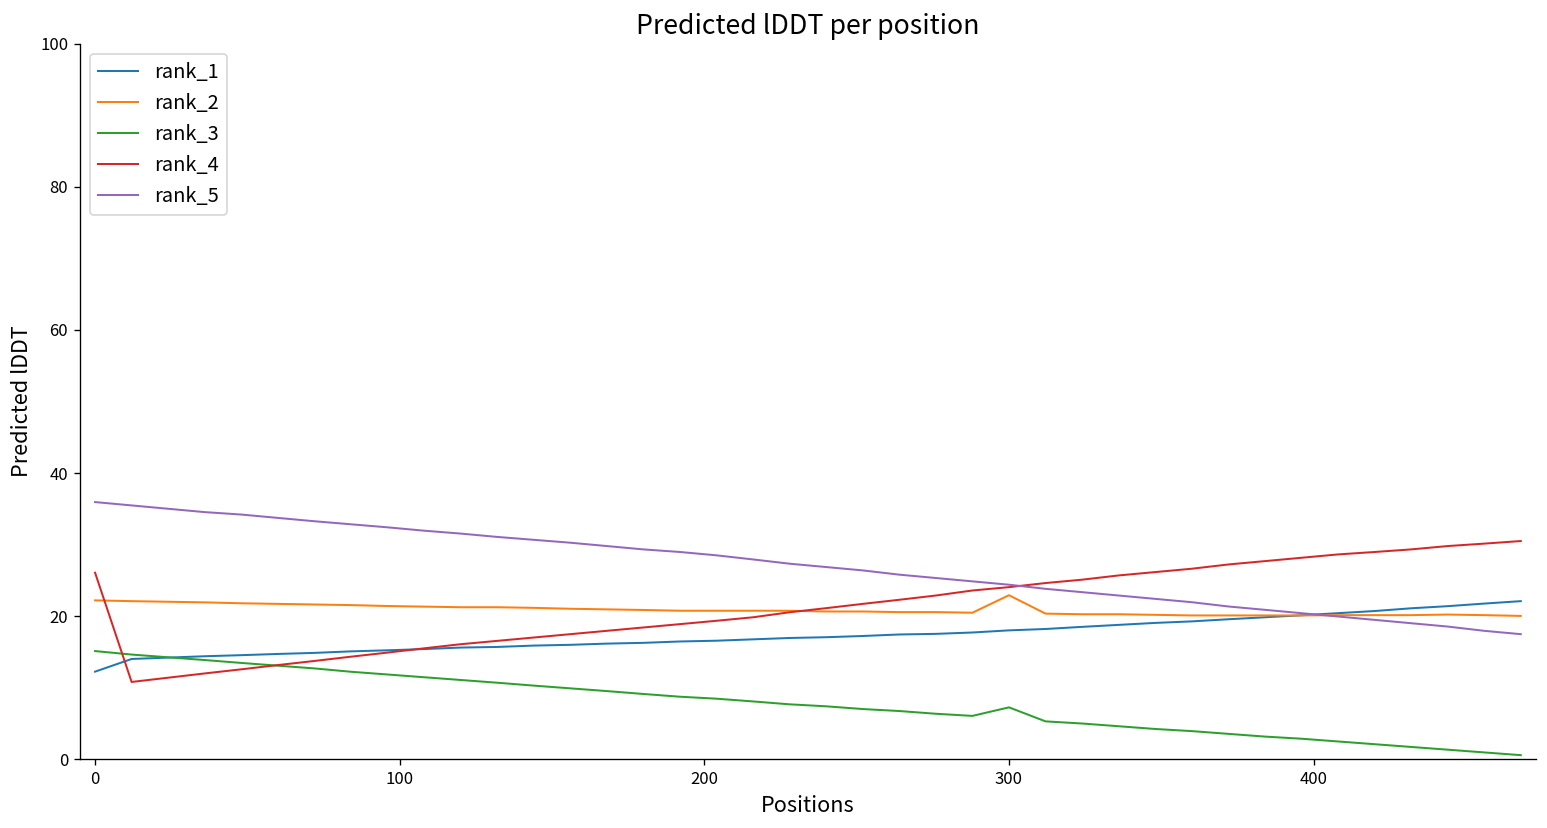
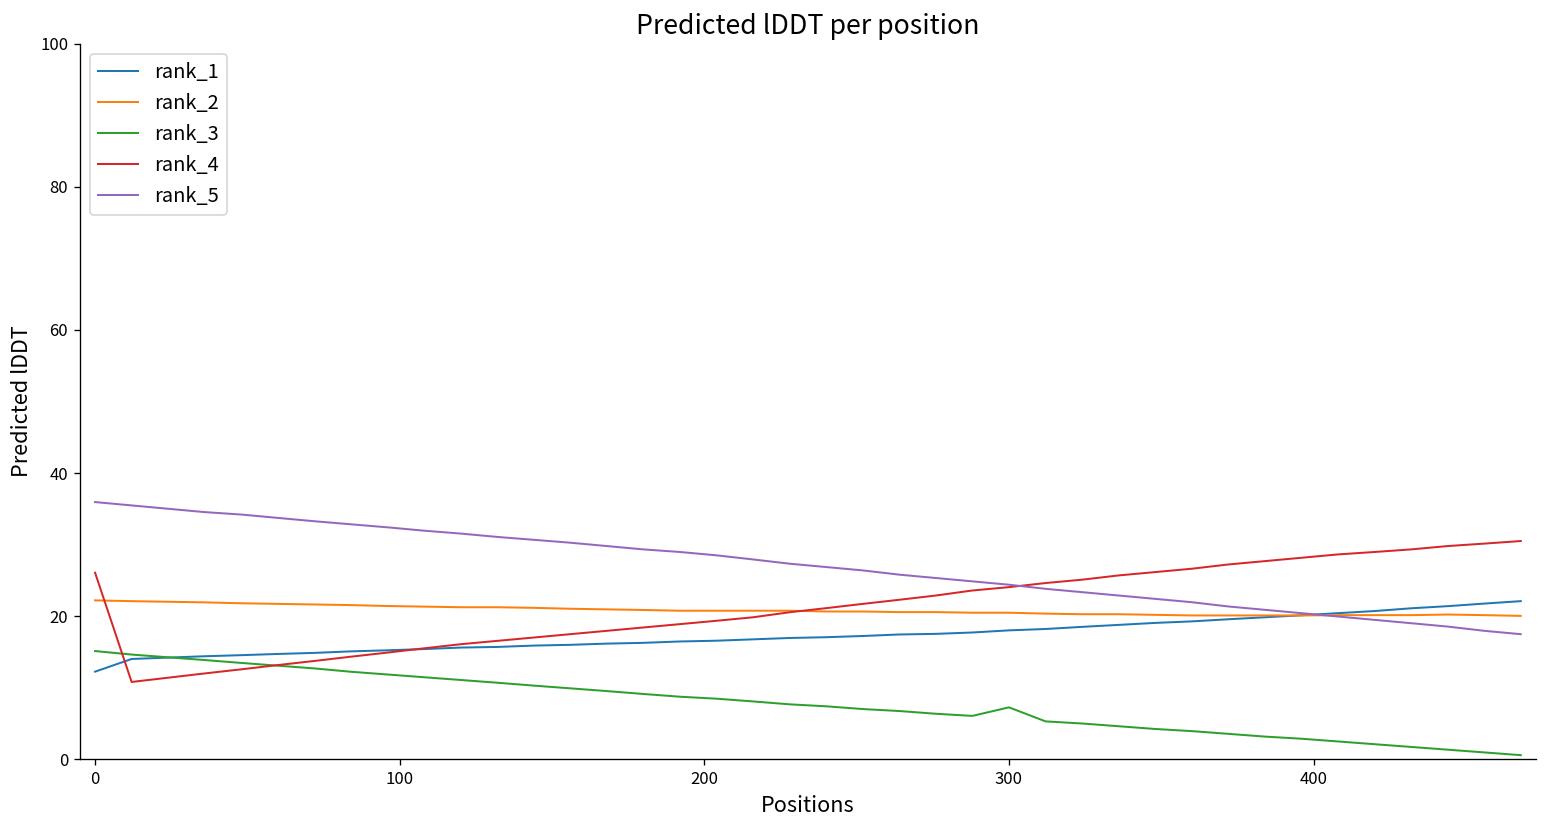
  {
    "rank_1": {
      "0": 12,
      "300": 18
    },
    "rank_2": {
      "0": 22,
-     "300": 23
+     "300": 20
    },
    "rank_3": {
      "0": 15,
      "300": 7
    },
    "rank_4": {
      "0": 26
    },
    "rank_5": {
      "0": 36
    }
  }
